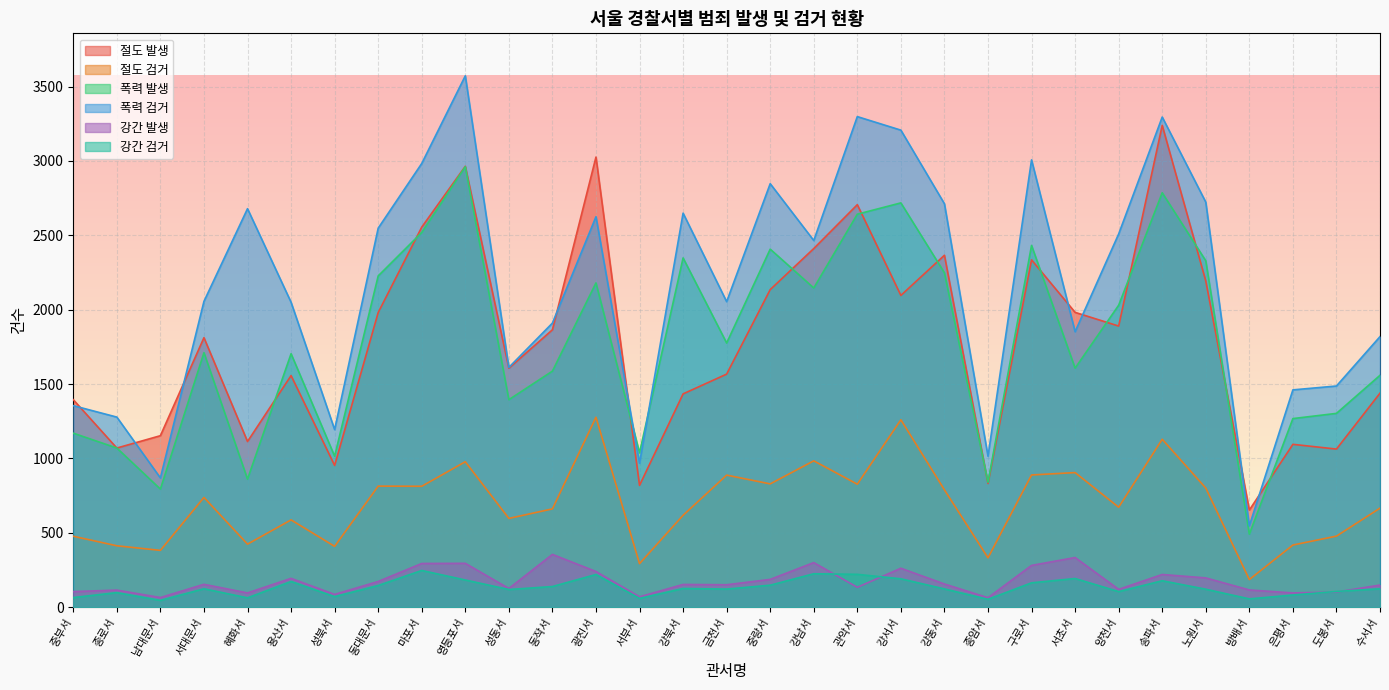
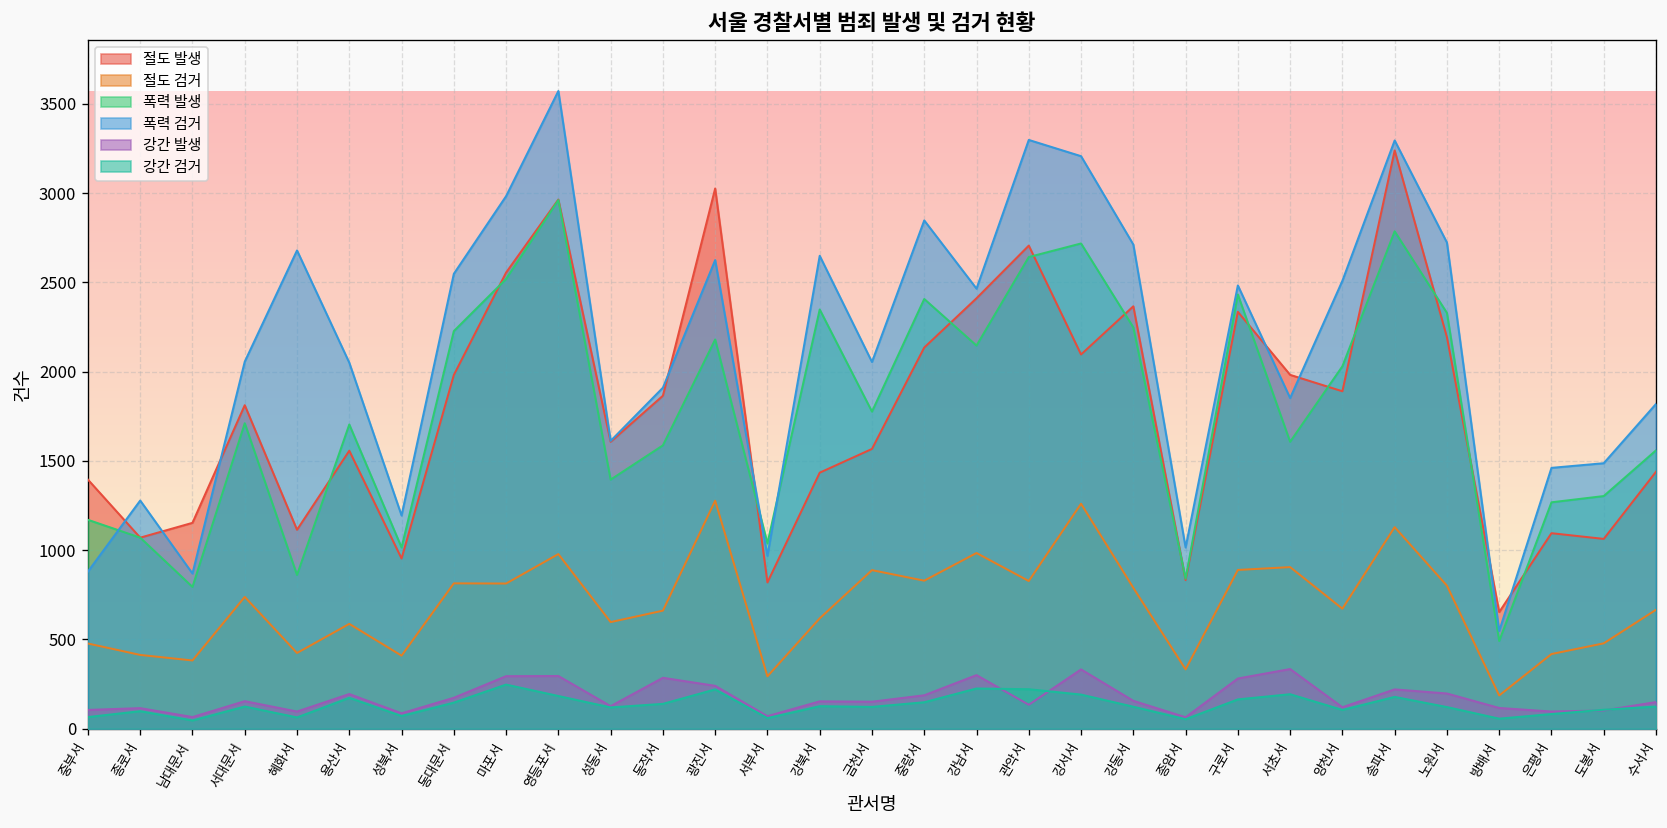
  {
    "폭력 검거": {
-     "중부서": 1360,
+     "중부서": 880,
      "종로서": 1280,
      "남대문서": 870,
      "서대문서": 2060,
      "혜화서": 2680,
      "용산서": 2050,
      "성북서": 1190,
      "동대문서": 2550,
      "마포서": 2980,
      "영등포서": 3570,
      "동작서": 1910,
      "광진서": 2630,
      "서부서": 970,
      "강북서": 2650,
      "금천서": 2050,
      "중랑서": 2850,
      "강남서": 2470,
      "관악서": 3300,
      "강서서": 3210,
      "강동서": 2710,
      "종암서": 1020,
-     "구로서": 3010,
+     "구로서": 2480,
      "서초서": 1850,
      "양천서": 2510,
      "송파서": 3300,
      "노원서": 2720,
      "방배서": 550,
      "은평서": 1460,
      "도봉서": 1490,
      "수서서": 1820
    },
    "강간 발생": {
      "중부서": 110,
      "남대문서": 70,
      "서대문서": 150,
      "혜화서": 100,
      "용산서": 190,
      "동대문서": 170,
      "마포서": 290,
      "영등포서": 300,
-     "동작서": 360,
+     "동작서": 290,
      "광진서": 240,
      "강북서": 150,
      "금천서": 150,
      "중랑서": 190,
      "강남서": 300,
      "관악서": 130,
-     "강서서": 260,
+     "강서서": 330,
      "강동서": 160,
      "구로서": 280,
      "서초서": 330,
      "송파서": 220,
      "노원서": 200,
      "방배서": 120,
      "수서서": 150
    }
  }
